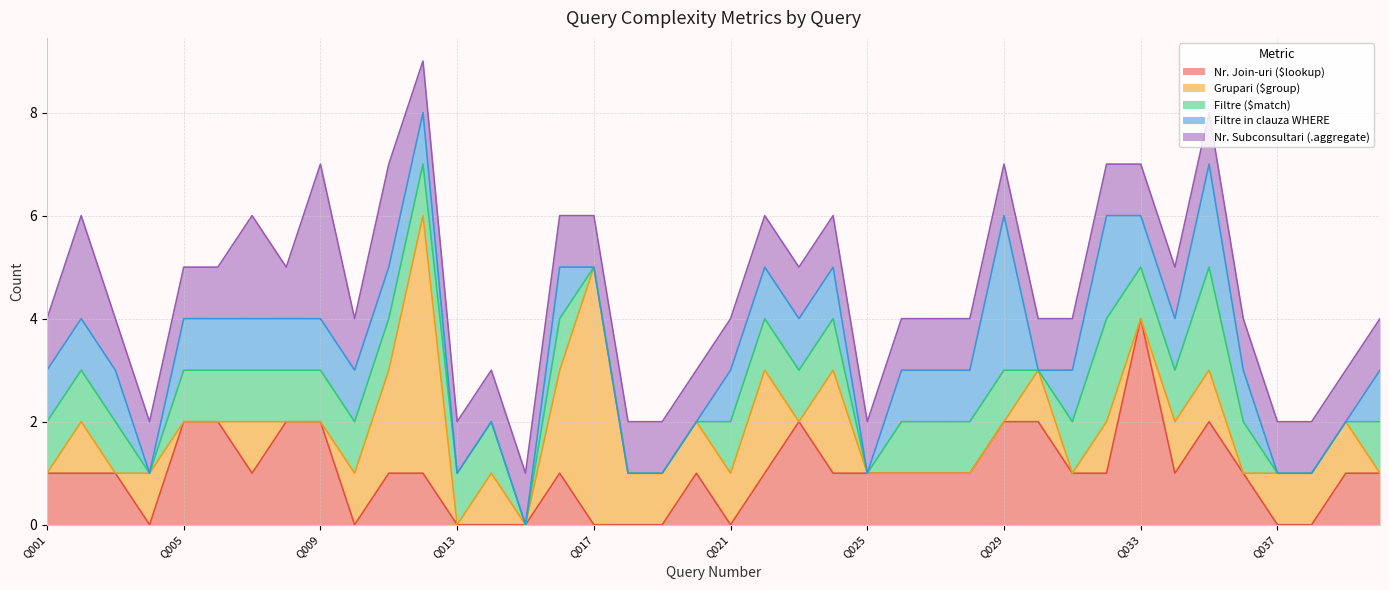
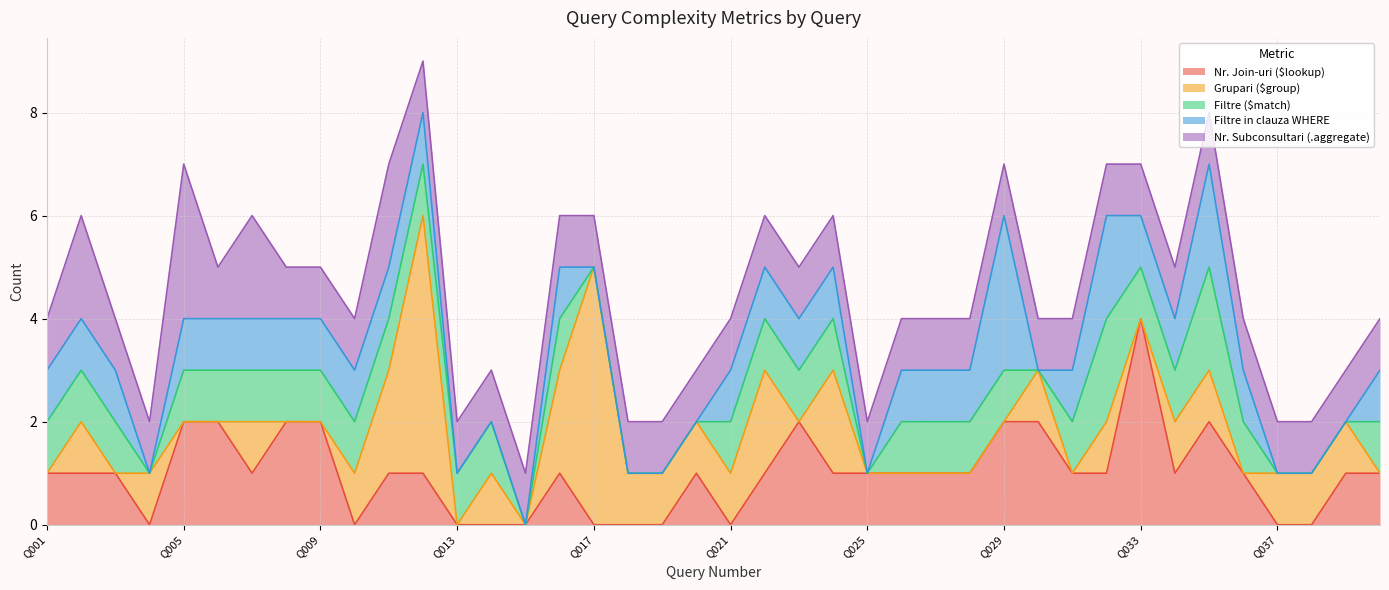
  {
    "Nr. Join-uri ($lookup)": {
      "Q017": 0,
      "Q021": 0,
      "Q037": 0
    },
    "Grupari ($group)": {
      "Q021": 1
    },
    "Filtre ($match)": {
      "Q001": 1,
      "Q005": 1,
      "Q009": 1,
      "Q021": 1,
      "Q029": 1,
      "Q033": 1
    },
    "Filtre in clauza WHERE": {
      "Q001": 1,
      "Q005": 1,
      "Q009": 1,
      "Q021": 1,
      "Q029": 3,
      "Q033": 1
    },
    "Nr. Subconsultari (.aggregate)": {
      "Q001": 1,
-     "Q005": 1,
-     "Q009": 3,
+     "Q005": 3,
+     "Q009": 1,
      "Q013": 1,
      "Q017": 1,
      "Q021": 1,
      "Q025": 1,
      "Q029": 1,
      "Q033": 1,
      "Q037": 1
    }
  }
